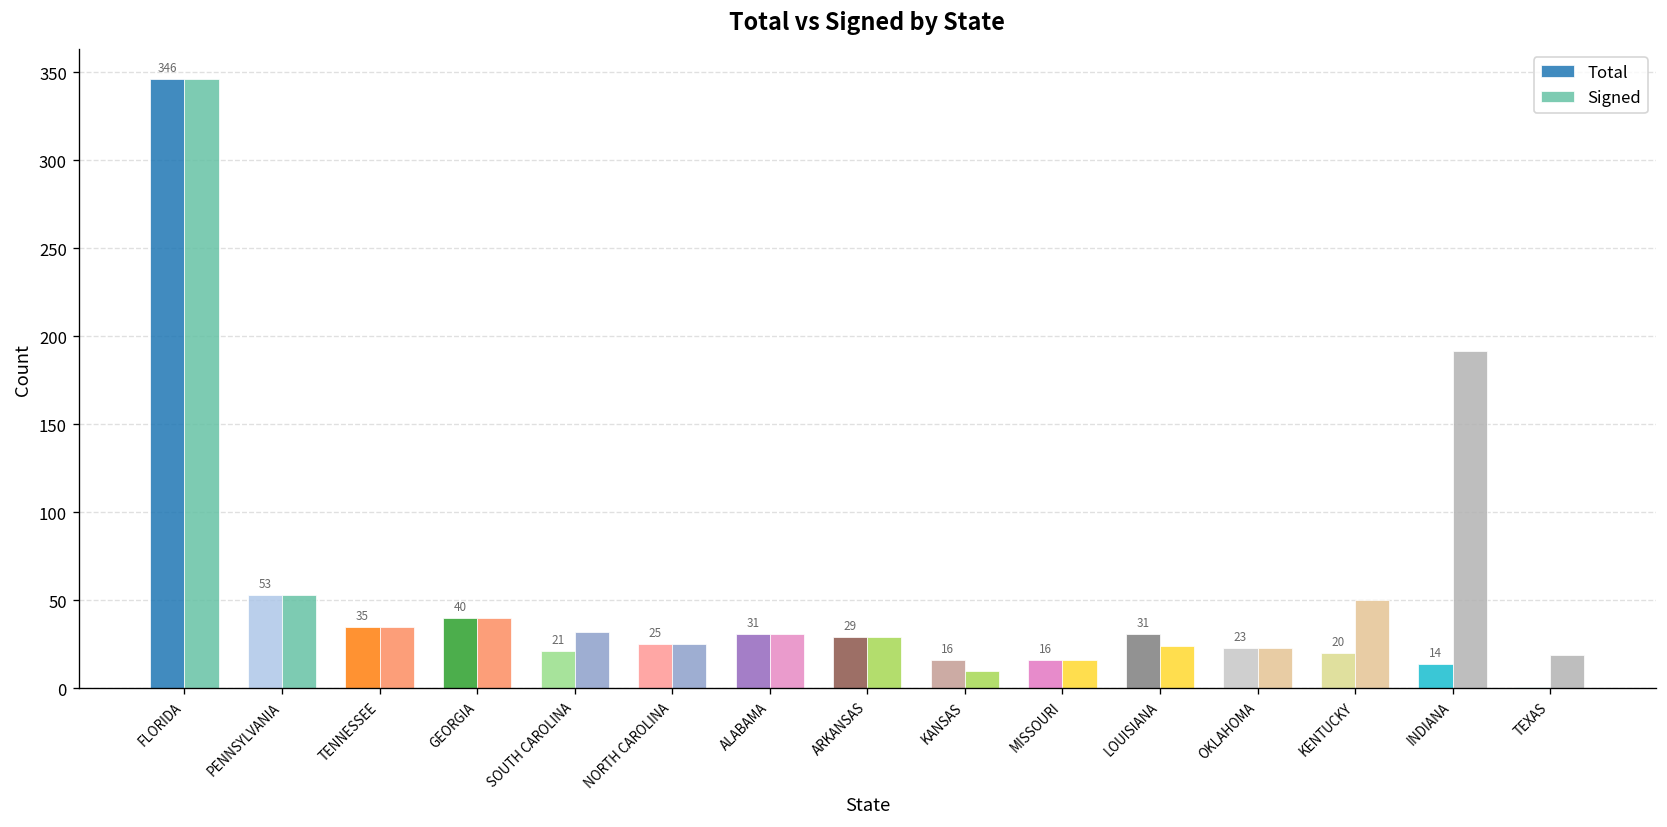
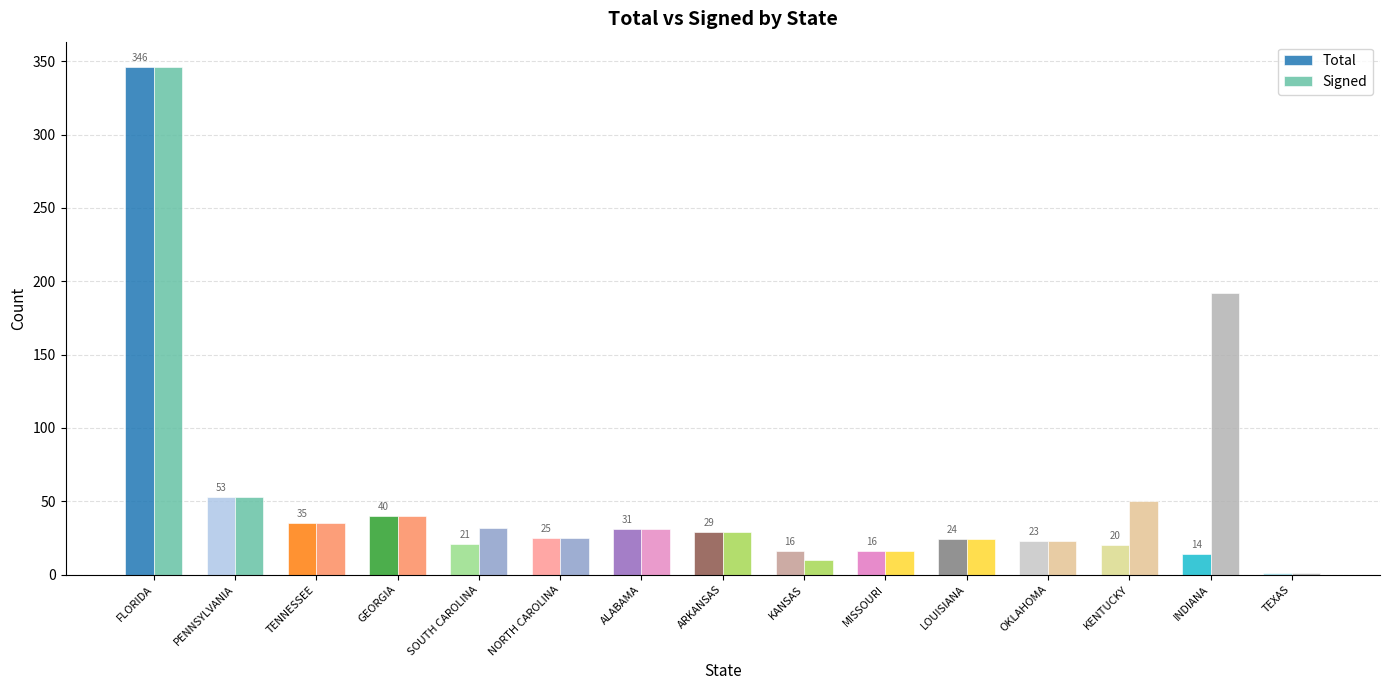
  {
    "Total": {
      "FLORIDA": 346,
      "PENNSYLVANIA": 53,
      "TENNESSEE": 35,
      "GEORGIA": 40,
      "SOUTH CAROLINA": 21,
      "NORTH CAROLINA": 25,
      "ALABAMA": 31,
      "ARKANSAS": 29,
      "KANSAS": 16,
      "MISSOURI": 16,
-     "LOUISIANA": 31,
+     "LOUISIANA": 24,
      "OKLAHOMA": 23,
      "KENTUCKY": 20,
      "INDIANA": 14
    },
    "Signed": {
      "SOUTH CAROLINA": 32,
      "KANSAS": 10,
      "KENTUCKY": 50,
      "INDIANA": 192,
-     "TEXAS": 19
+     "TEXAS": 1
    }
  }
